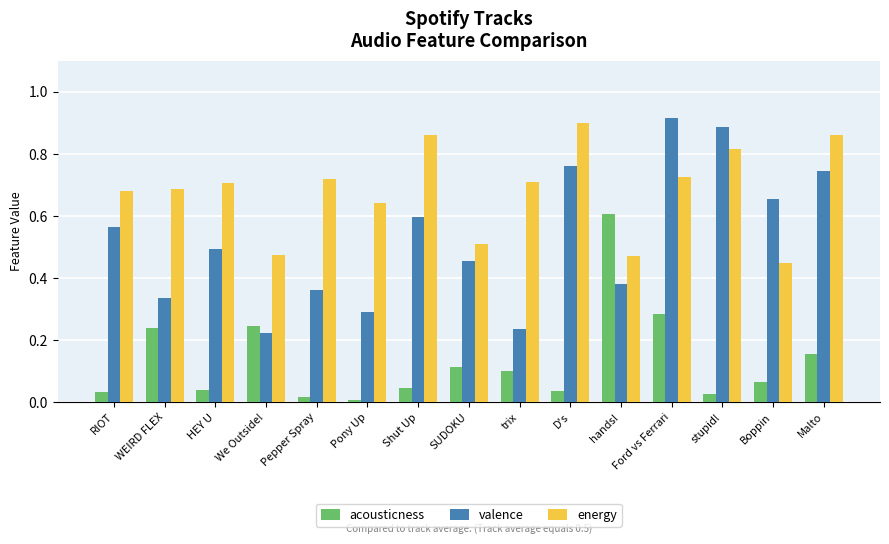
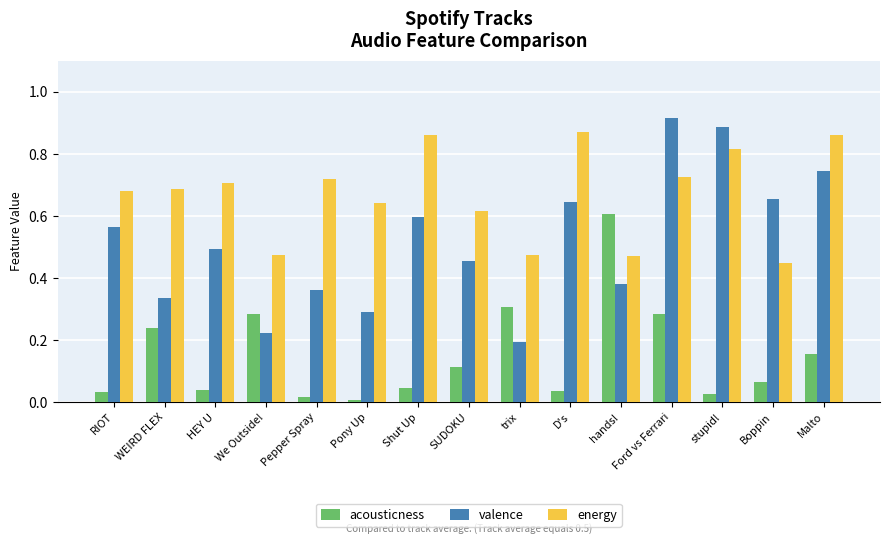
  {
    "acousticness": {
      "RIOT": 0.03,
      "WEIRD FLEX": 0.24,
      "HEY U": 0.04,
-     "We Outside!": 0.25,
+     "We Outside!": 0.29,
      "Pepper Spray": 0.02,
      "Shut Up": 0.05,
      "SUDOKU": 0.11,
-     "trix": 0.10,
+     "trix": 0.31,
      "D's": 0.04,
      "hands!": 0.61,
      "Ford vs Ferrari": 0.28,
      "stupid!": 0.03,
      "Boppin": 0.07,
      "Malto": 0.16
    },
    "valence": {
      "RIOT": 0.56,
      "WEIRD FLEX": 0.34,
      "HEY U": 0.49,
      "We Outside!": 0.22,
      "Pepper Spray": 0.36,
      "Pony Up": 0.29,
      "Shut Up": 0.60,
      "SUDOKU": 0.46,
-     "trix": 0.24,
-     "D's": 0.76,
+     "trix": 0.20,
+     "D's": 0.64,
      "hands!": 0.38,
      "Ford vs Ferrari": 0.92,
      "stupid!": 0.89,
      "Boppin": 0.66,
      "Malto": 0.74
    },
    "energy": {
      "RIOT": 0.68,
      "WEIRD FLEX": 0.69,
      "HEY U": 0.71,
      "We Outside!": 0.47,
      "Pepper Spray": 0.72,
      "Pony Up": 0.64,
      "Shut Up": 0.86,
-     "SUDOKU": 0.51,
-     "trix": 0.71,
-     "D's": 0.90,
+     "SUDOKU": 0.62,
+     "trix": 0.47,
+     "D's": 0.87,
      "hands!": 0.47,
      "Ford vs Ferrari": 0.72,
      "stupid!": 0.82,
      "Boppin": 0.45,
      "Malto": 0.86
    }
  }
